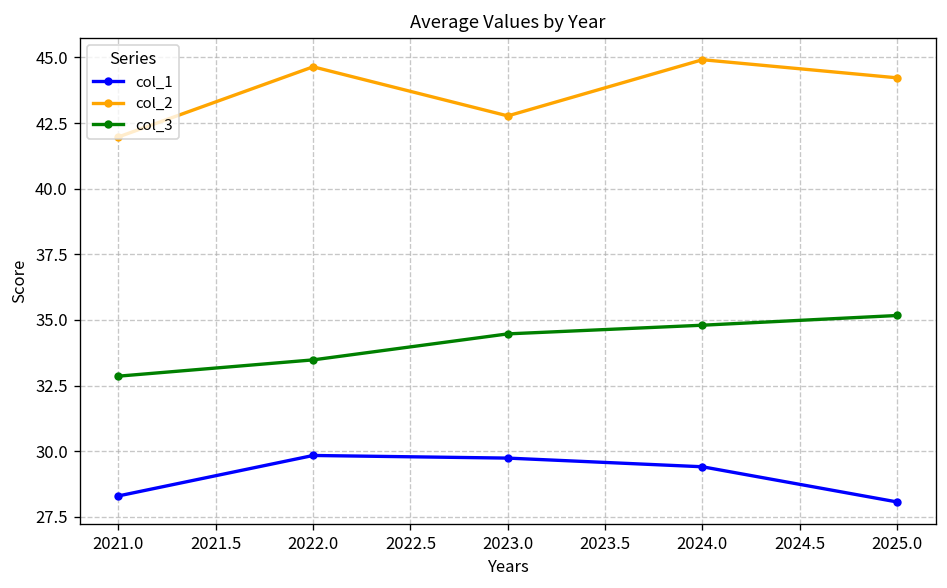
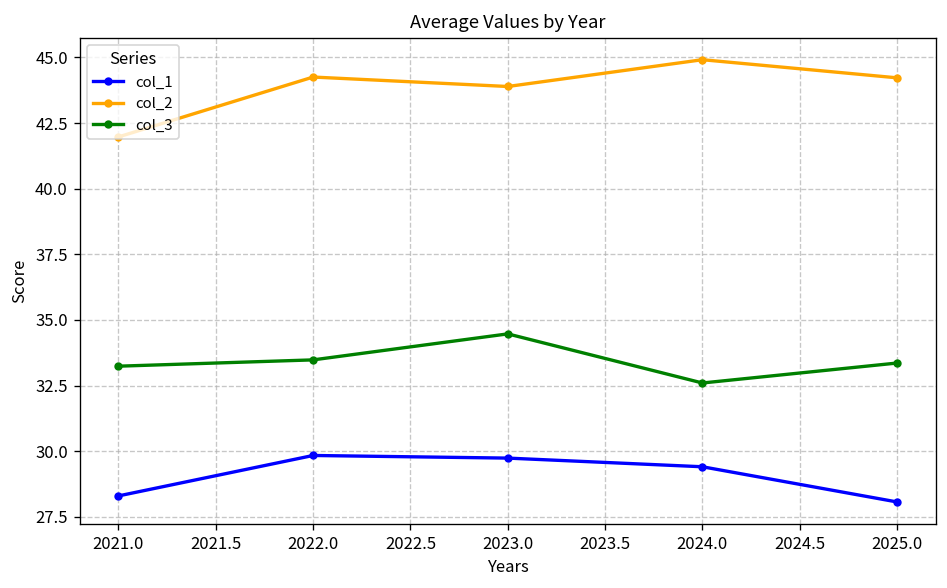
  {
    "col_1": {
      "2021.0": 28.3,
      "2022.0": 29.8,
      "2023.0": 29.7,
      "2024.0": 29.4,
      "2025.0": 28.1
    },
    "col_2": {
-     "2022.0": 44.6,
-     "2023.0": 42.8,
+     "2022.0": 44.3,
+     "2023.0": 43.9,
      "2024.0": 44.9,
      "2025.0": 44.2
    },
    "col_3": {
-     "2021.0": 32.9,
+     "2021.0": 33.2,
      "2022.0": 33.5,
      "2023.0": 34.5,
-     "2024.0": 34.8,
-     "2025.0": 35.2
+     "2024.0": 32.6,
+     "2025.0": 33.4
    }
  }
